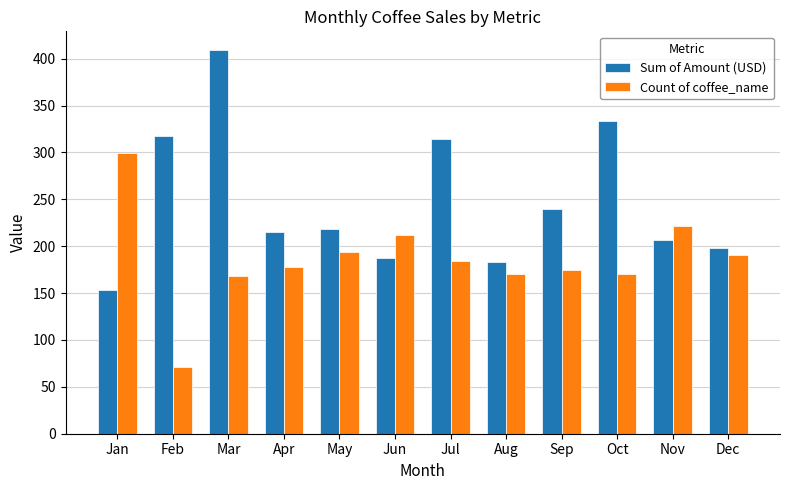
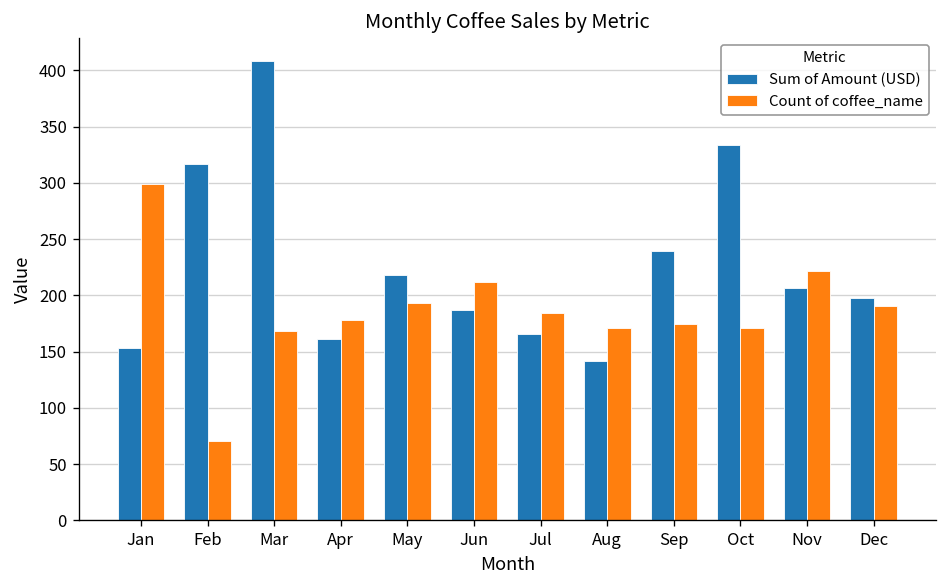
  {
    "Sum of Amount (USD)": {
      "Jan": 150,
      "Feb": 320,
      "Mar": 410,
-     "Apr": 210,
+     "Apr": 160,
      "May": 220,
      "Jun": 190,
-     "Jul": 310,
-     "Aug": 180,
+     "Jul": 170,
+     "Aug": 140,
      "Sep": 240,
      "Oct": 330,
      "Nov": 210,
      "Dec": 200
    },
    "Count of coffee_name": {
      "Jan": 300,
      "Feb": 70,
      "Mar": 170,
      "Apr": 180,
      "May": 190,
      "Jun": 210,
      "Jul": 180,
      "Aug": 170,
      "Sep": 170,
      "Oct": 170,
      "Nov": 220,
      "Dec": 190
    }
  }
